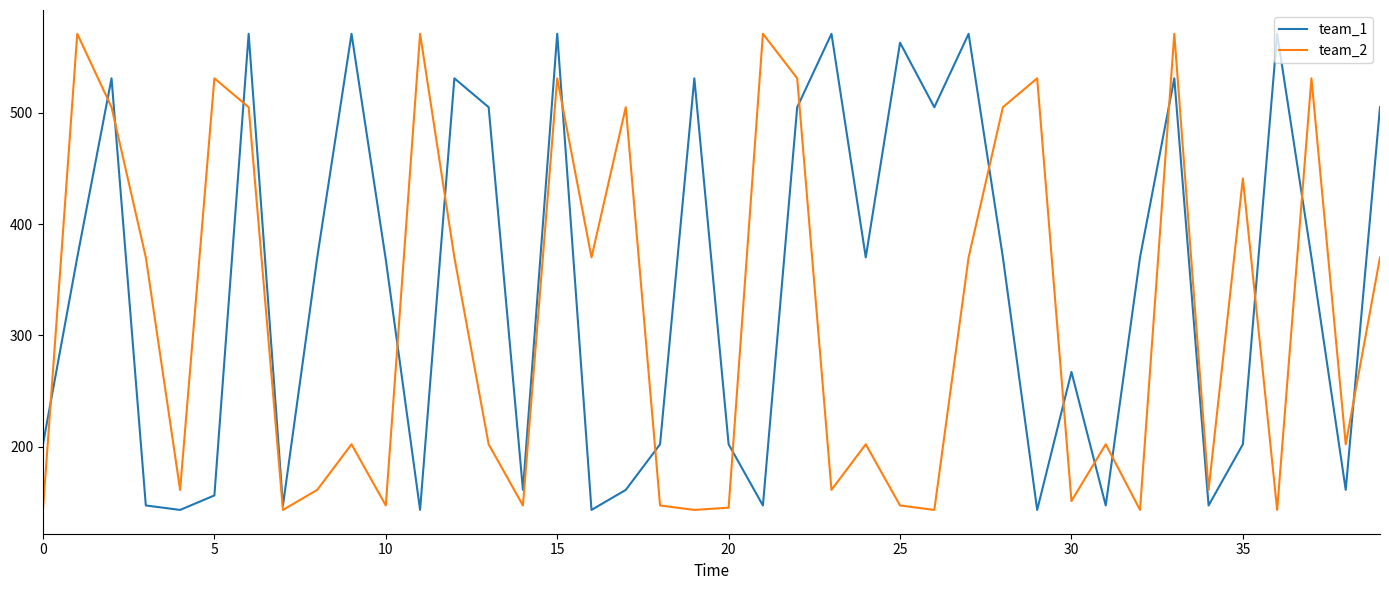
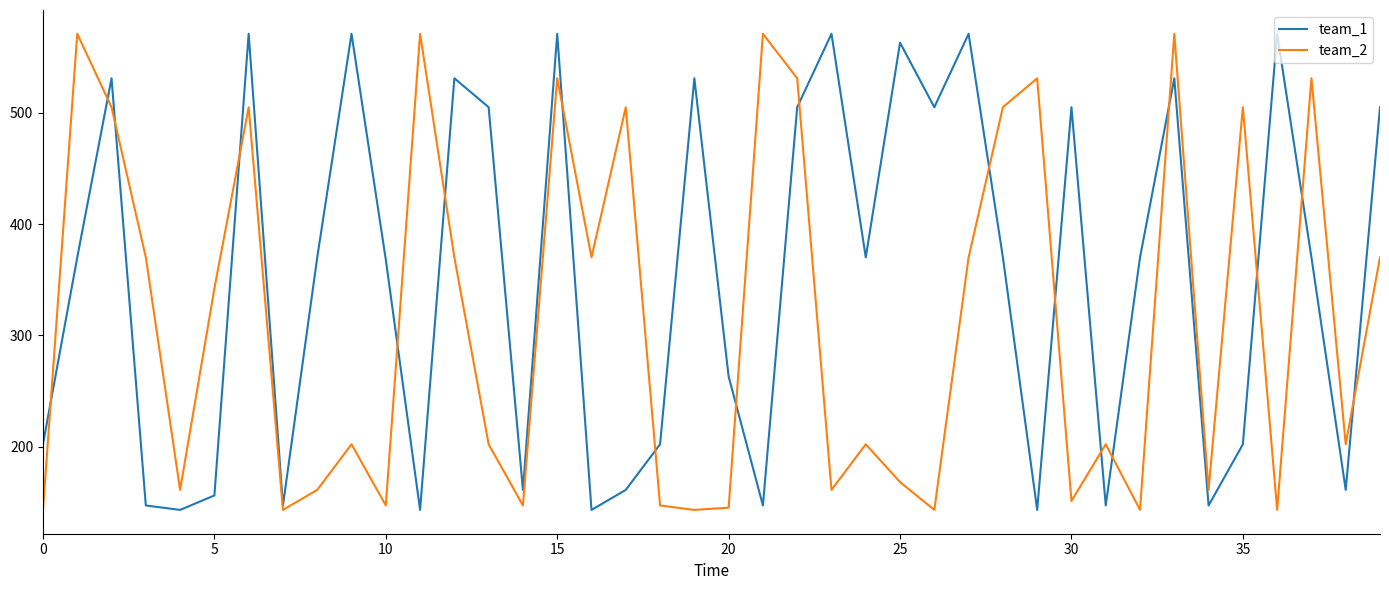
  {
    "team_1": {
      "0": 202,
      "5": 156,
      "10": 368,
      "15": 571,
-     "20": 202,
+     "20": 263,
      "25": 563,
-     "30": 267,
+     "30": 505,
      "35": 202
    },
    "team_2": {
      "0": 143,
-     "5": 531,
+     "5": 342,
      "10": 147,
      "15": 531,
      "20": 145,
-     "25": 147,
+     "25": 168,
      "30": 151,
-     "35": 441
+     "35": 505
    }
  }
